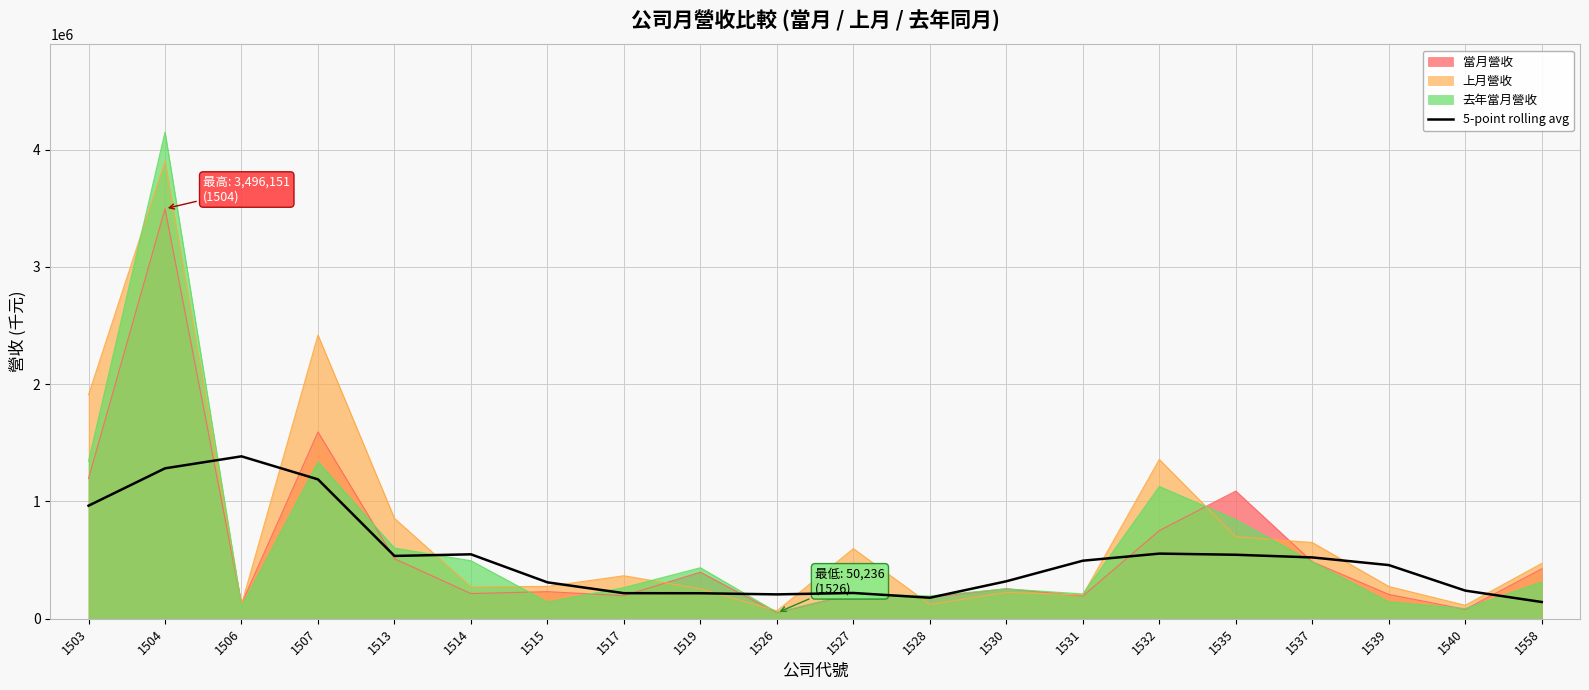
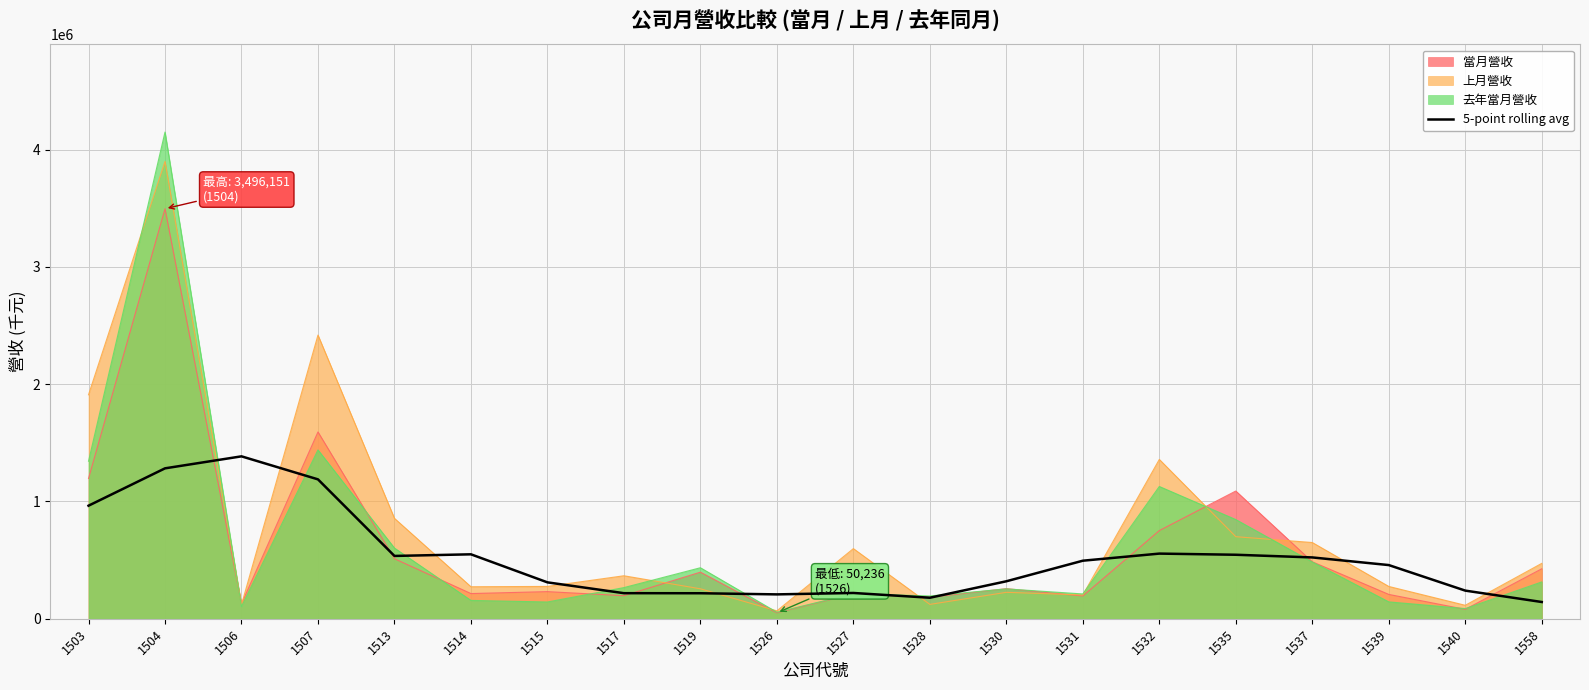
  {
    "當月營收": {
      "1503": 1200000,
      "1507": 1590000,
      "1513": 510000,
      "1514": 210000,
      "1515": 230000,
      "1519": 400000,
      "1532": 750000,
      "1535": 1090000,
      "1539": 210000,
      "1558": 430000
    },
    "上月營收": {
      "1503": 1910000,
      "1504": 3900000,
      "1507": 2420000,
      "1513": 860000,
      "1514": 270000,
      "1515": 280000,
      "1517": 370000,
      "1519": 260000,
      "1527": 600000,
      "1528": 120000,
      "1530": 230000,
      "1532": 1360000,
      "1535": 700000,
      "1537": 650000,
      "1539": 280000,
      "1540": 110000,
      "1558": 470000
    },
    "去年當月營收": {
      "1503": 1340000,
      "1504": 4150000,
-     "1507": 1340000,
+     "1507": 1440000,
      "1513": 600000,
-     "1514": 490000,
+     "1514": 160000,
      "1515": 140000,
      "1517": 270000,
      "1519": 430000,
      "1532": 1130000,
      "1535": 850000,
      "1539": 140000,
      "1558": 310000
    },
    "5-point rolling avg": {
      "1503": 960000,
      "1504": 1280000,
      "1506": 1380000,
      "1507": 1190000,
      "1513": 540000,
      "1514": 550000,
      "1515": 310000,
      "1519": 220000,
      "1526": 210000,
      "1530": 320000,
      "1531": 490000,
      "1532": 560000,
      "1535": 550000,
      "1537": 520000,
      "1539": 460000,
      "1540": 240000,
      "1558": 140000
    }
  }
